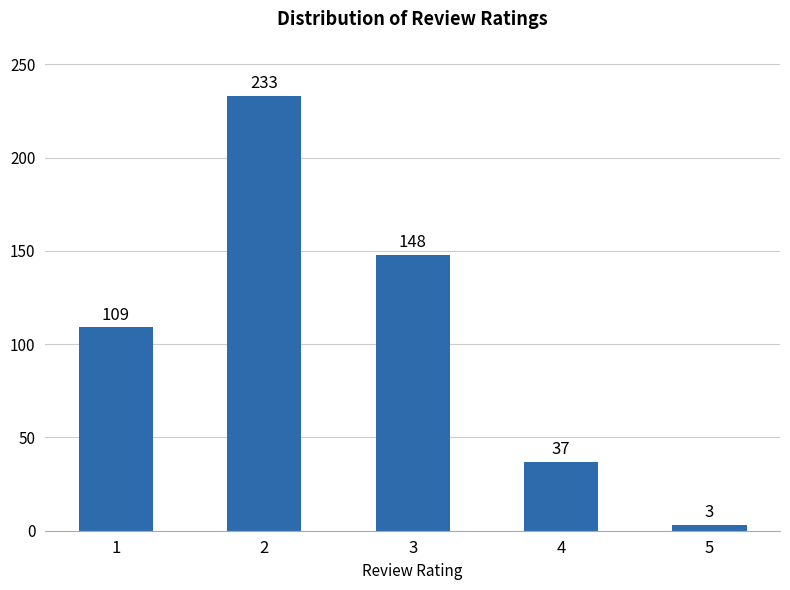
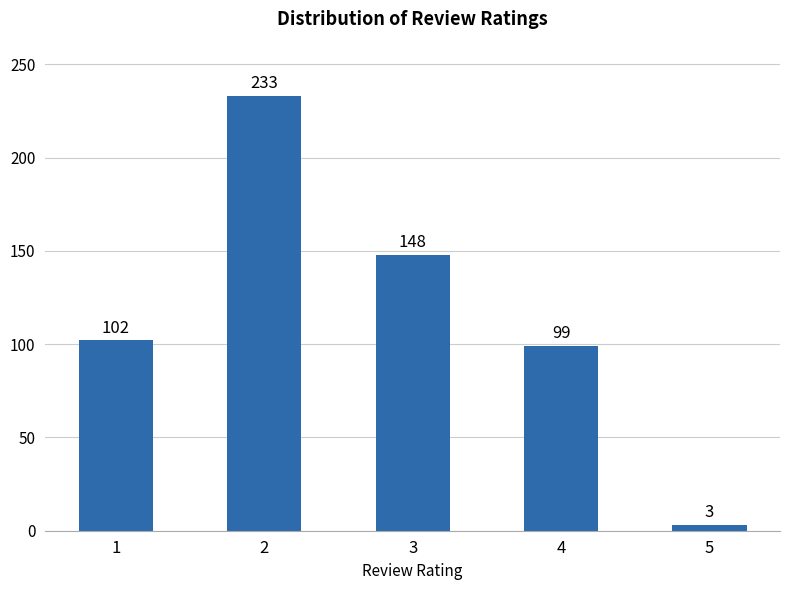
  {
-   "1": 109,
+   "1": 102,
    "2": 233,
    "3": 148,
-   "4": 37,
+   "4": 99,
    "5": 3
  }
